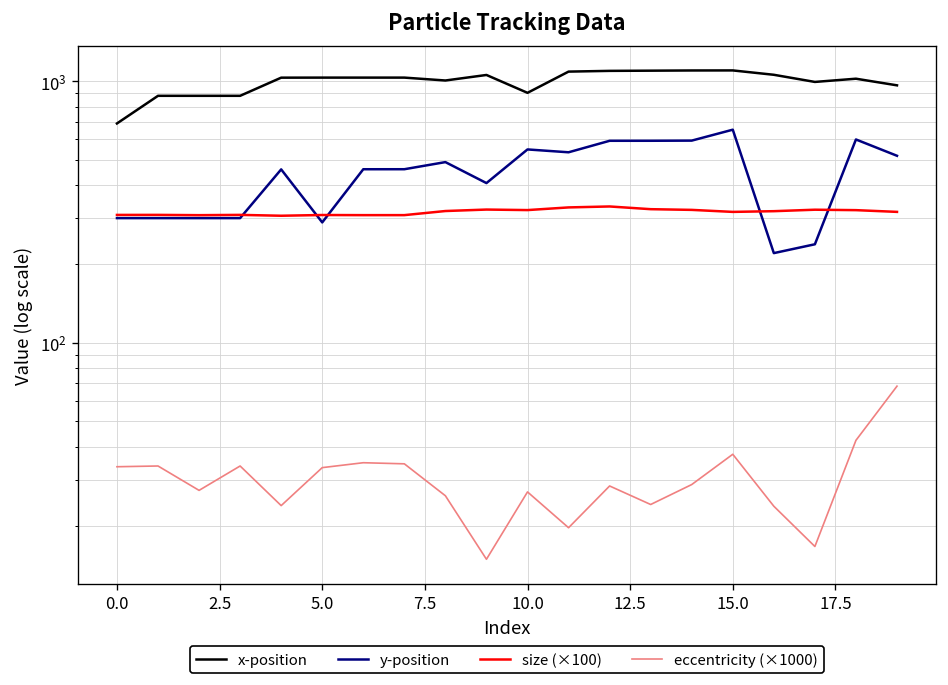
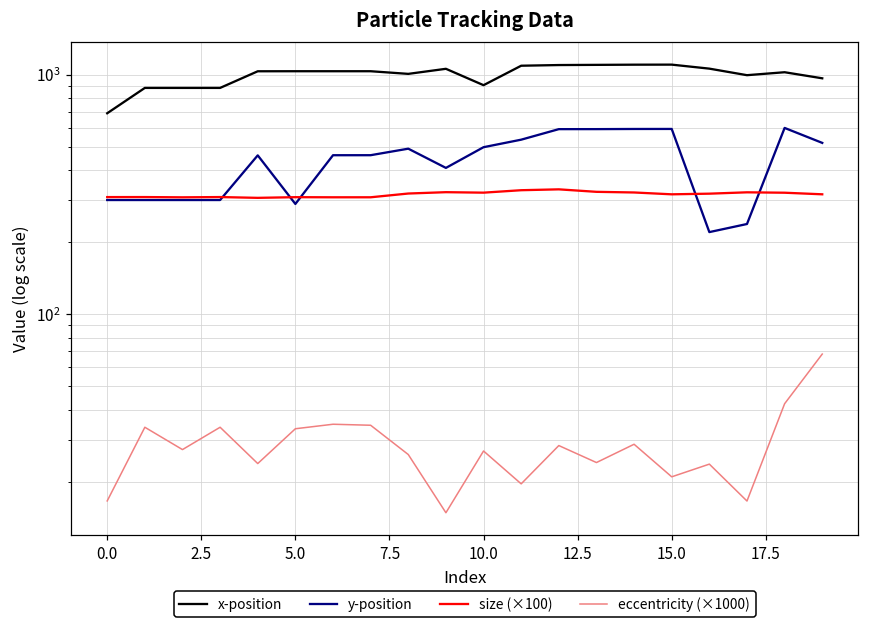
  {
    "x-position": {
      "0.0": 690,
      "5.0": 1000,
      "10.0": 900,
      "15.0": 1100
    },
    "y-position": {
      "0.0": 300,
      "5.0": 290,
-     "10.0": 550,
-     "15.0": 650
+     "10.0": 500,
+     "15.0": 590
    },
    "size (×100)": {
      "0.0": 310,
      "5.0": 310,
      "10.0": 320,
      "15.0": 320
    },
    "eccentricity (×1000)": {
-     "0.0": 34,
+     "0.0": 17,
      "5.0": 33,
      "10.0": 27,
-     "15.0": 37
+     "15.0": 21
    }
  }
